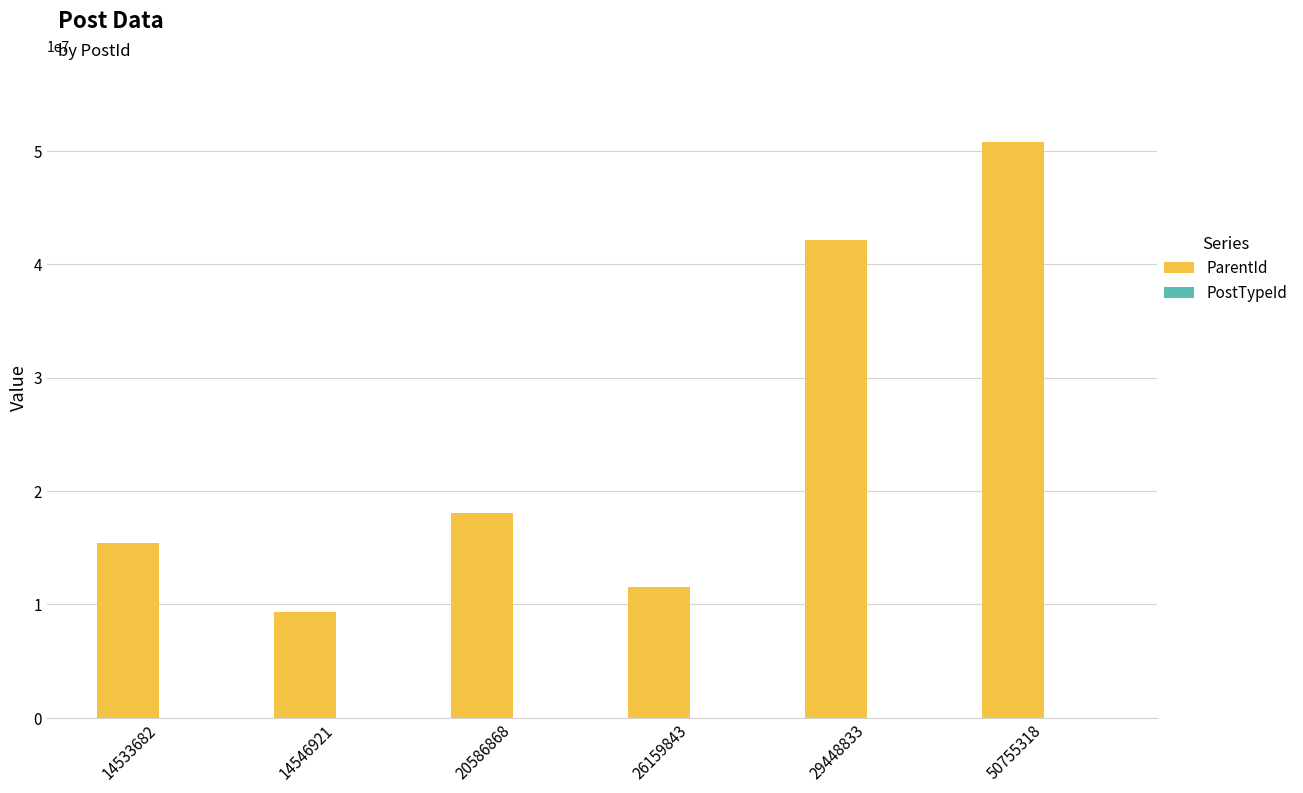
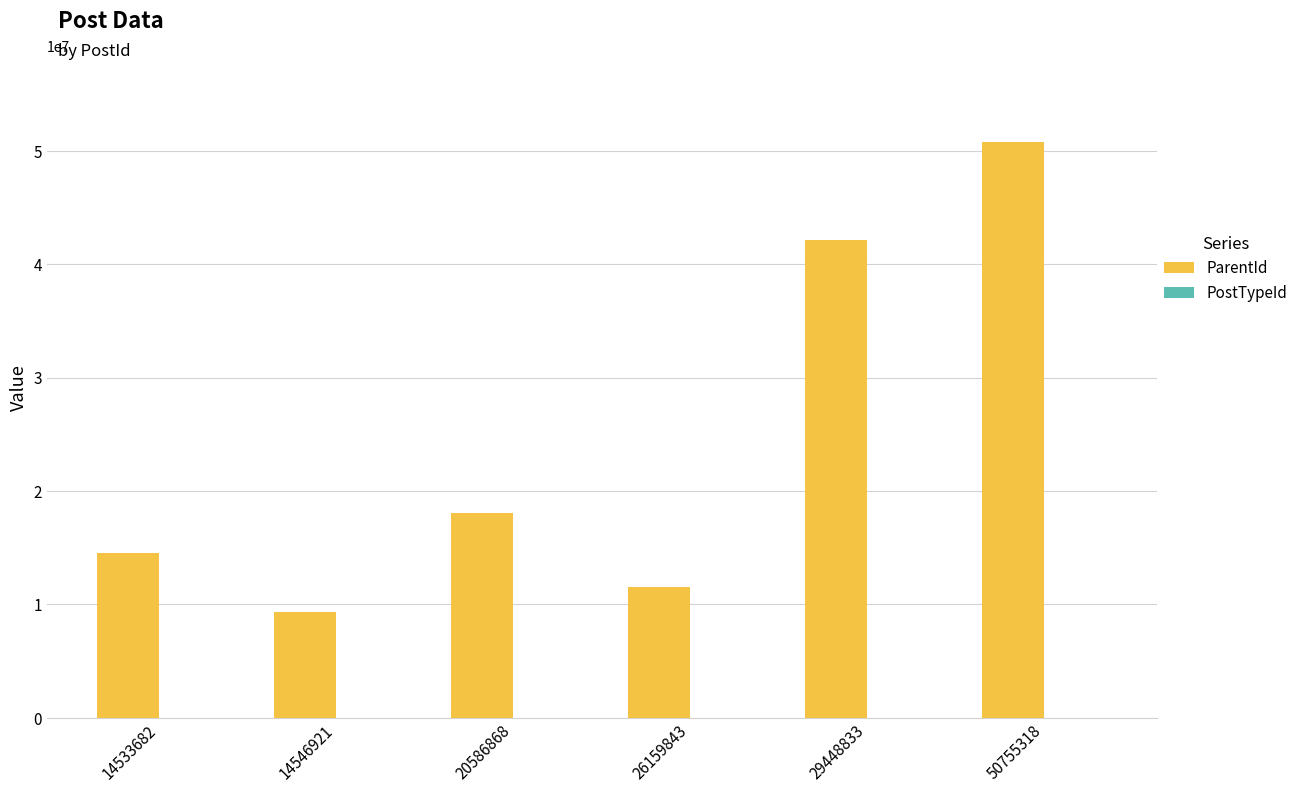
  {
    "ParentId": {
-     "14533682": 15400000,
+     "14533682": 14500000,
      "14546921": 9400000,
      "20586868": 18100000,
      "26159843": 11600000,
      "29448833": 42100000,
      "50755318": 50800000
    }
  }
